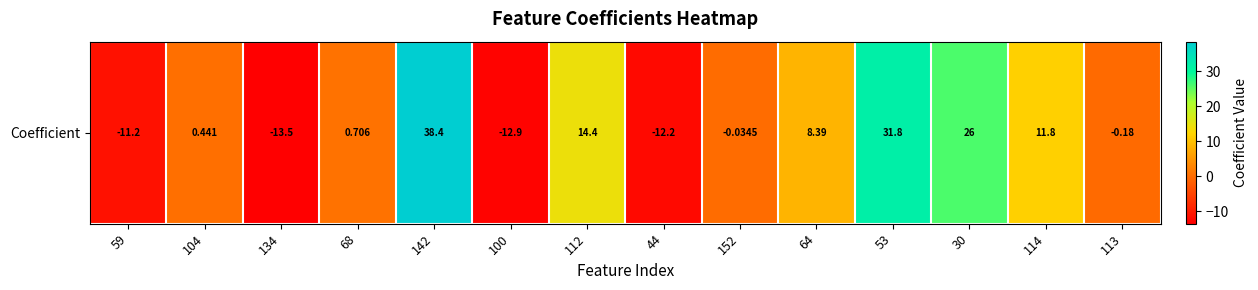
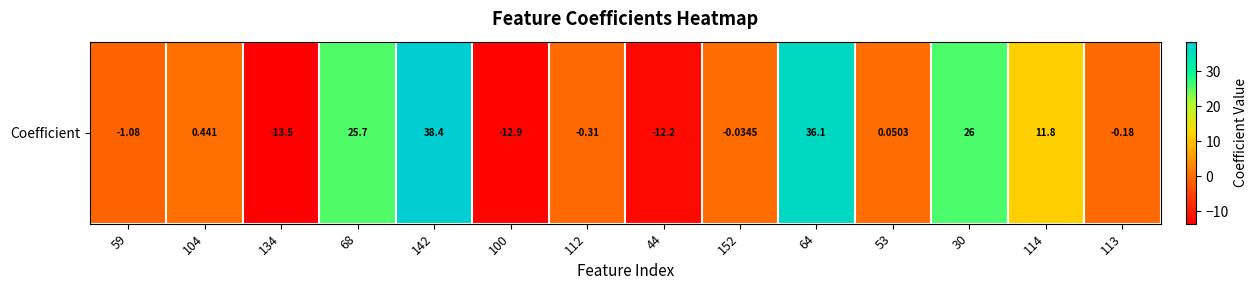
  {
    "Coefficient": {
-     "59": -11.2,
+     "59": -1.08,
      "104": 0.441,
      "134": -13.5,
-     "68": 0.706,
+     "68": 25.7,
      "142": 38.4,
      "100": -12.9,
-     "112": 14.4,
+     "112": -0.31,
      "44": -12.2,
      "152": -0.0345,
-     "64": 8.39,
-     "53": 31.8,
+     "64": 36.1,
+     "53": 0.0503,
      "30": 26,
      "114": 11.8,
      "113": -0.18
    }
  }
